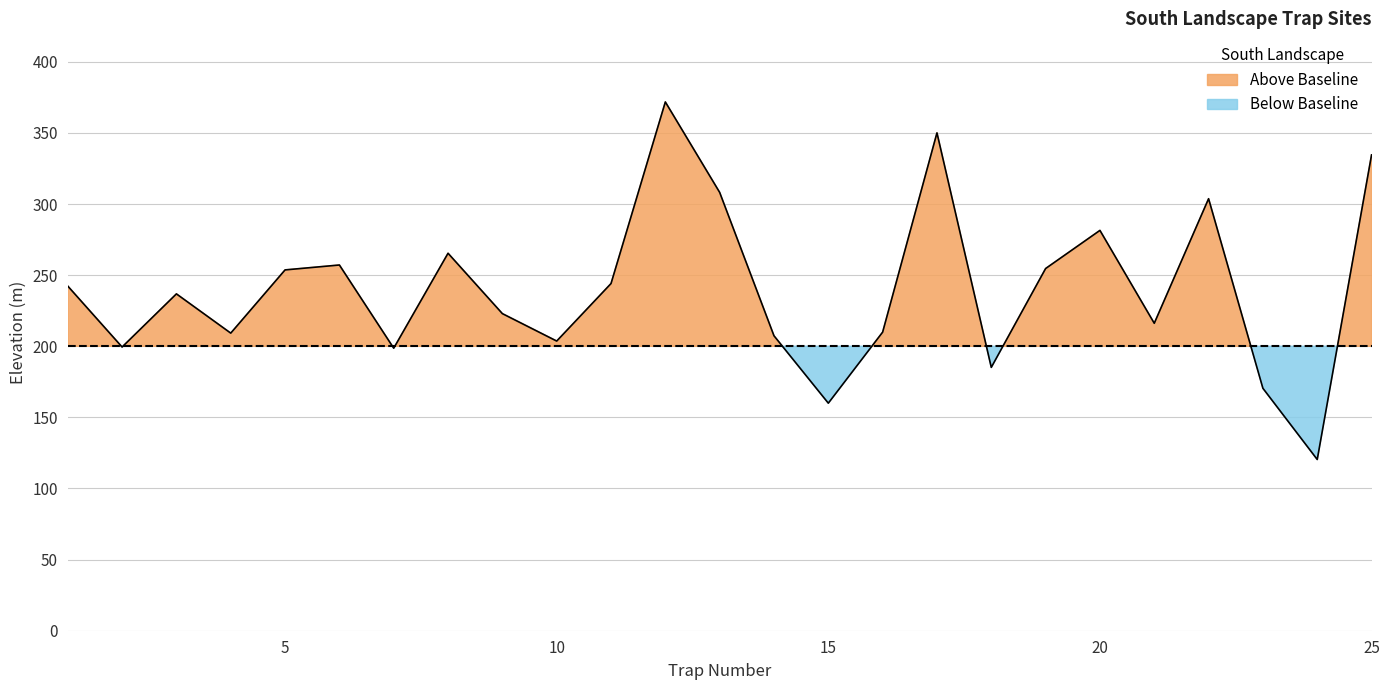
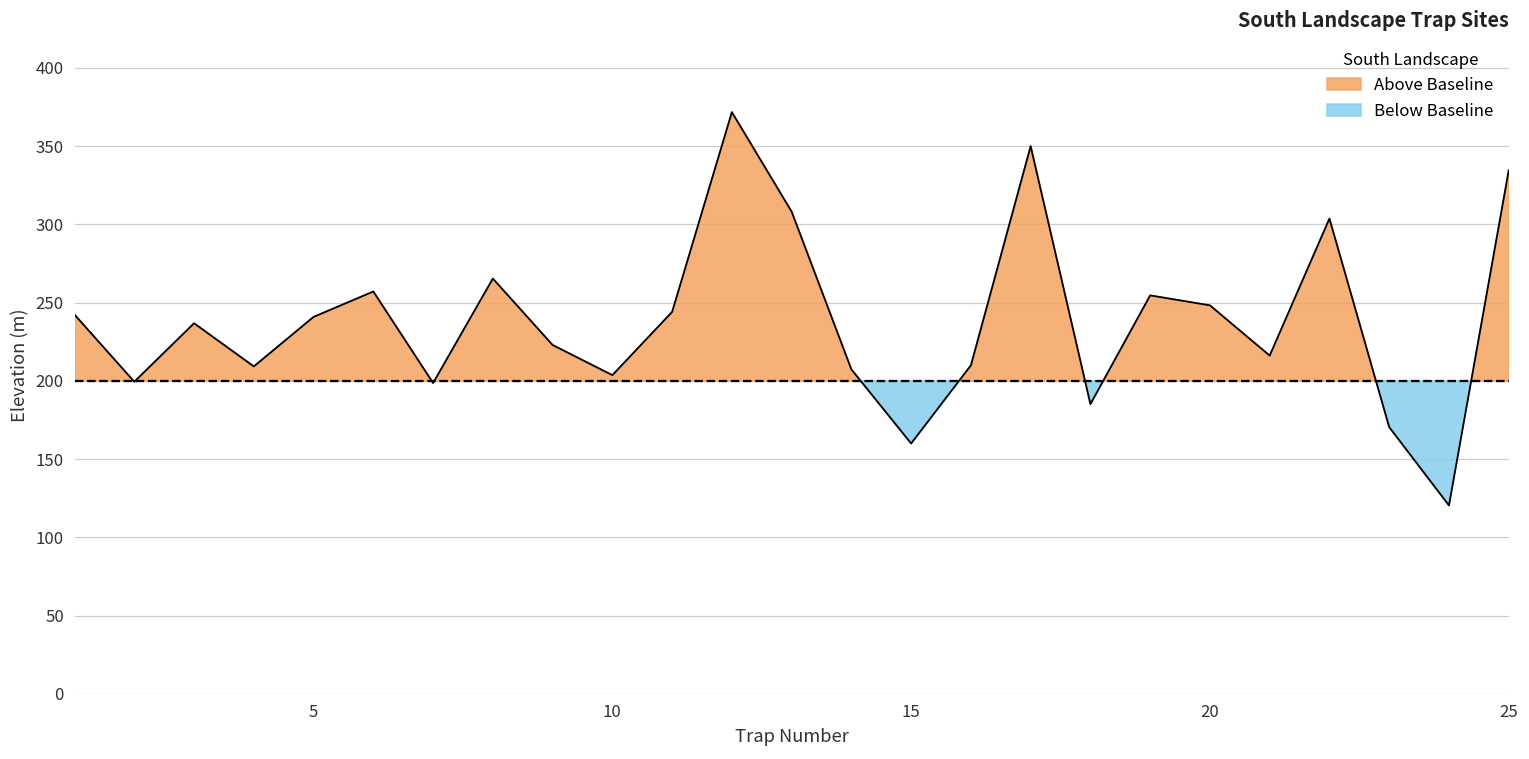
  {
-   "5": 254,
+   "5": 241,
    "10": 204,
    "15": 160,
-   "20": 281,
+   "20": 248,
    "25": 335
  }
